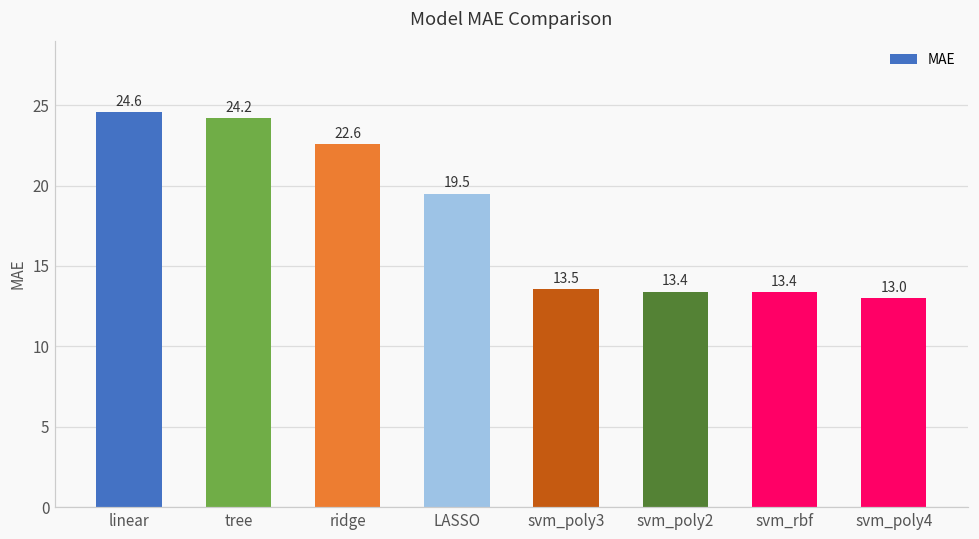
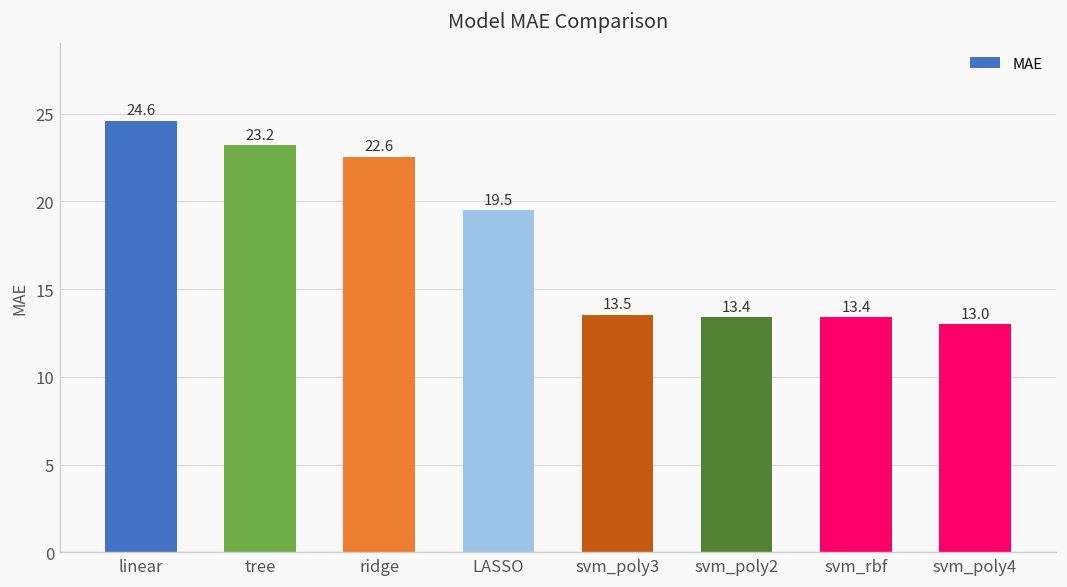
  {
    "linear": 24.6,
-   "tree": 24.2,
+   "tree": 23.2,
    "ridge": 22.6,
    "LASSO": 19.5,
    "svm_poly3": 13.5,
    "svm_poly2": 13.4,
    "svm_rbf": 13.4,
    "svm_poly4": 13.0
  }
